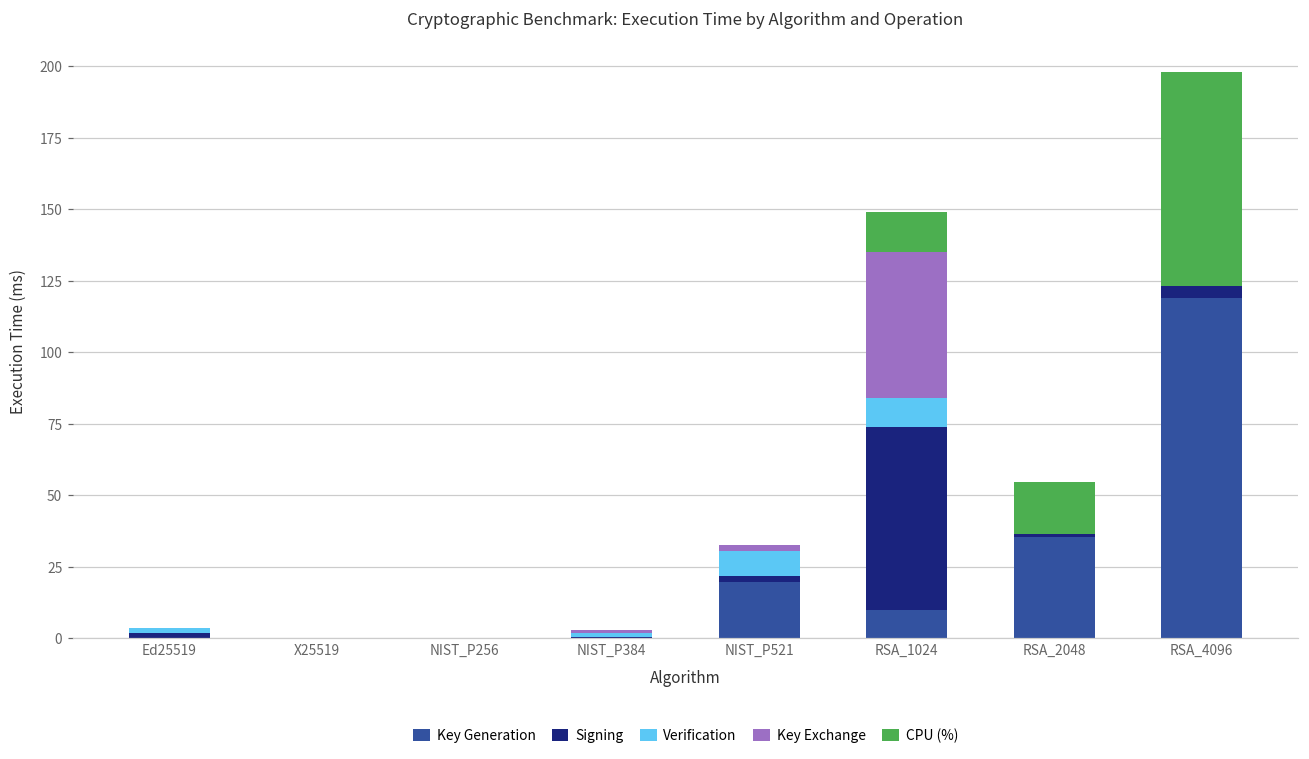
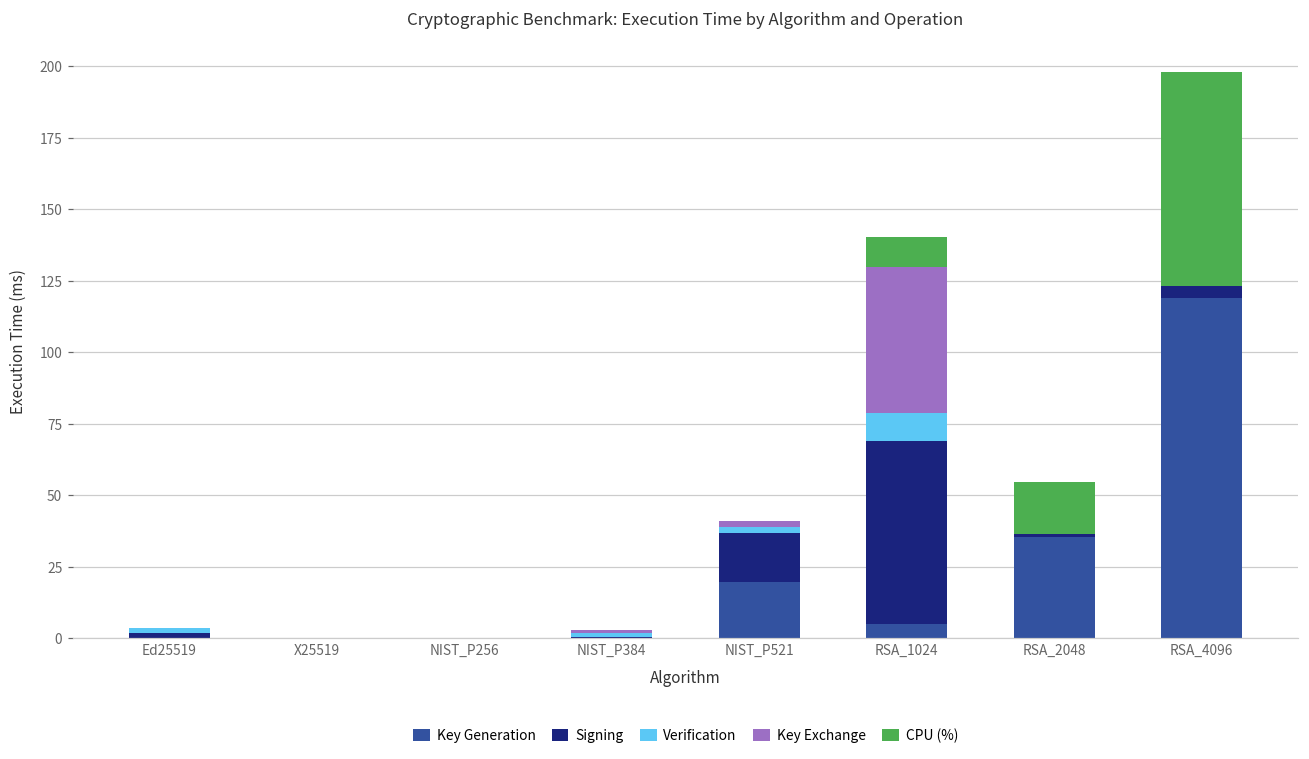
  {
    "Key Generation": {
      "Ed25519": 0,
      "X25519": 0,
      "NIST_P256": 0,
      "NIST_P384": 0,
      "NIST_P521": 20,
-     "RSA_1024": 10,
+     "RSA_1024": 5,
      "RSA_2048": 36,
      "RSA_4096": 119
    },
    "Signing": {
      "Ed25519": 2,
      "X25519": 0,
      "NIST_P256": 0,
-     "NIST_P521": 2,
+     "NIST_P521": 17,
      "RSA_1024": 64,
      "RSA_2048": 1,
      "RSA_4096": 4
    },
    "Verification": {
      "Ed25519": 2,
      "X25519": 0,
      "NIST_P256": 0,
      "NIST_P384": 2,
-     "NIST_P521": 9,
+     "NIST_P521": 2,
      "RSA_1024": 10,
      "RSA_2048": 0,
      "RSA_4096": 0
    },
    "Key Exchange": {
      "Ed25519": 0,
      "X25519": 0,
      "NIST_P256": 0,
      "NIST_P384": 1,
      "NIST_P521": 2,
      "RSA_1024": 51,
      "RSA_2048": 0,
      "RSA_4096": 0
    },
    "CPU (%)": {
      "Ed25519": 0,
      "X25519": 0,
      "NIST_P256": 0,
      "NIST_P384": 0,
      "NIST_P521": 0,
-     "RSA_1024": 14,
+     "RSA_1024": 11,
      "RSA_2048": 18,
      "RSA_4096": 75
    }
  }
